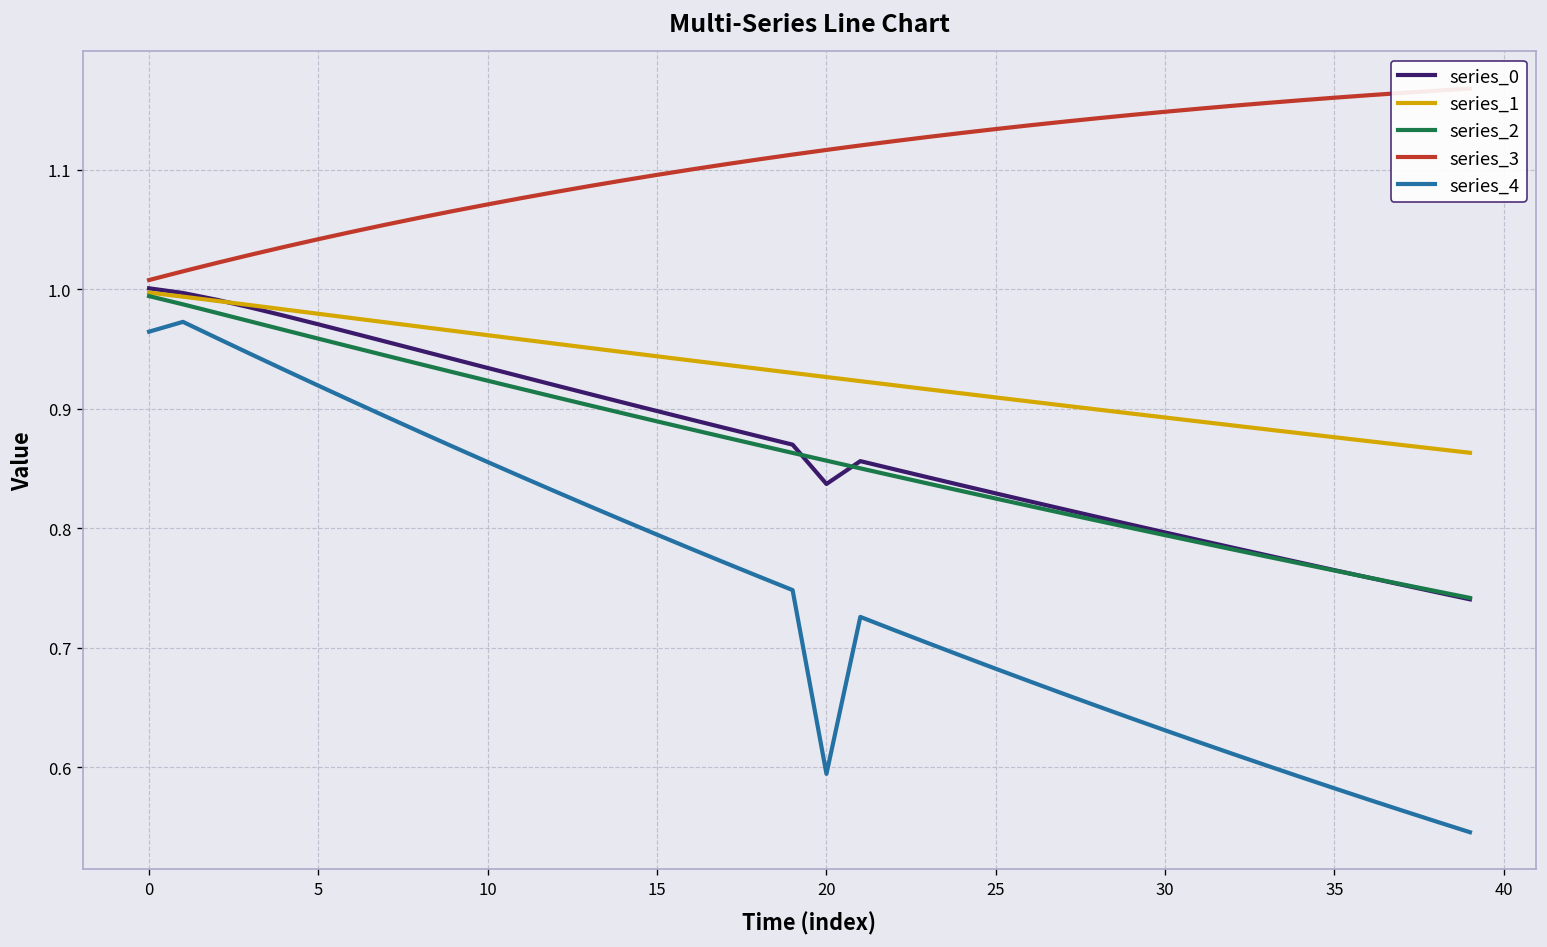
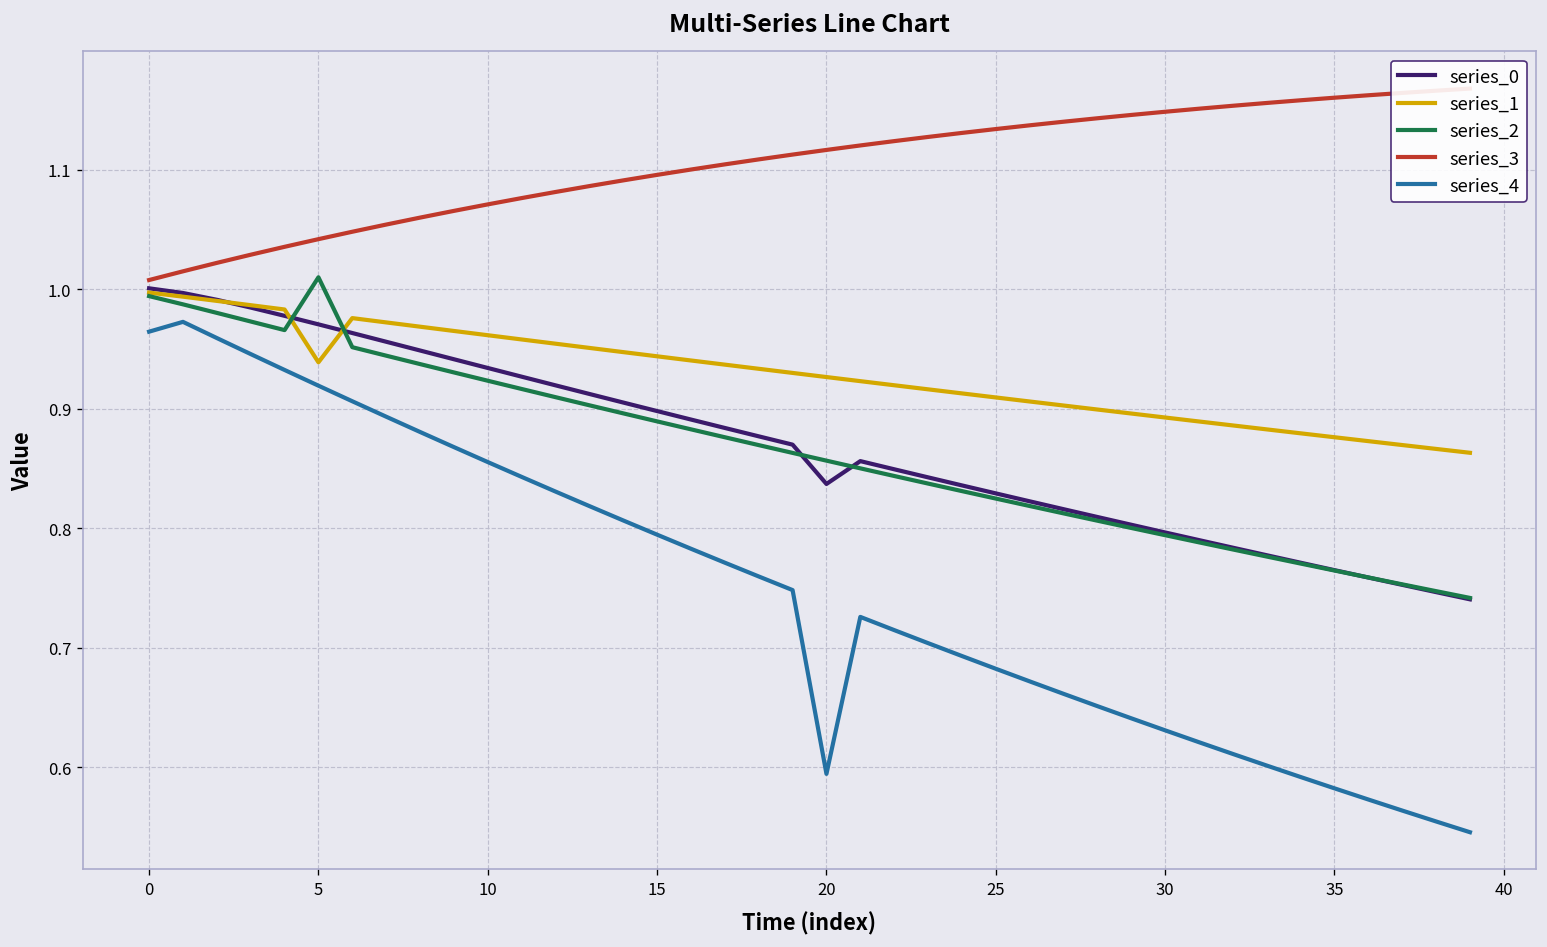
  {
    "series_0": {
      "0": 1.00,
      "5": 0.97,
      "10": 0.93,
      "15": 0.90,
      "20": 0.84,
      "25": 0.83
    },
    "series_1": {
      "0": 1.00,
-     "5": 0.98,
+     "5": 0.94,
      "10": 0.96,
      "15": 0.94,
      "20": 0.93,
      "25": 0.91,
      "30": 0.89,
      "35": 0.88
    },
    "series_2": {
      "0": 0.99,
-     "5": 0.96,
+     "5": 1.01,
      "10": 0.92,
      "15": 0.89,
      "20": 0.86,
      "25": 0.82
    },
    "series_3": {
      "0": 1.01,
      "5": 1.04,
      "10": 1.07,
      "15": 1.10,
      "20": 1.12,
      "25": 1.13,
      "30": 1.15,
      "35": 1.16
    },
    "series_4": {
      "0": 0.96,
      "5": 0.92,
      "10": 0.86,
      "15": 0.79,
      "20": 0.59,
      "25": 0.68,
      "30": 0.63,
      "35": 0.58
    }
  }
